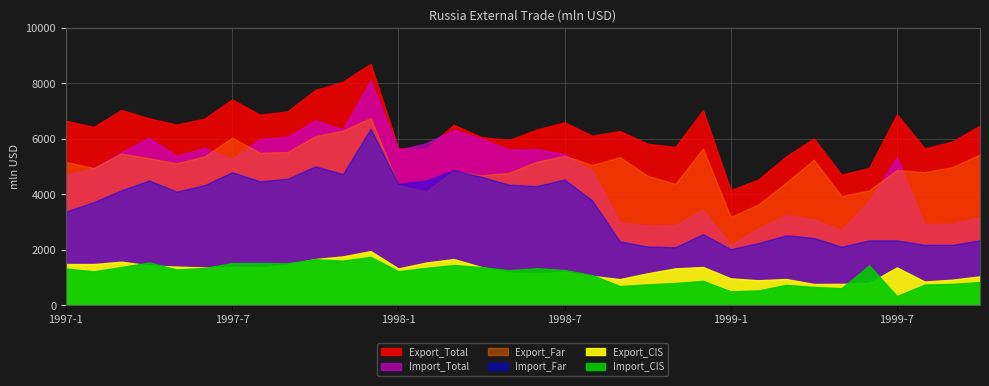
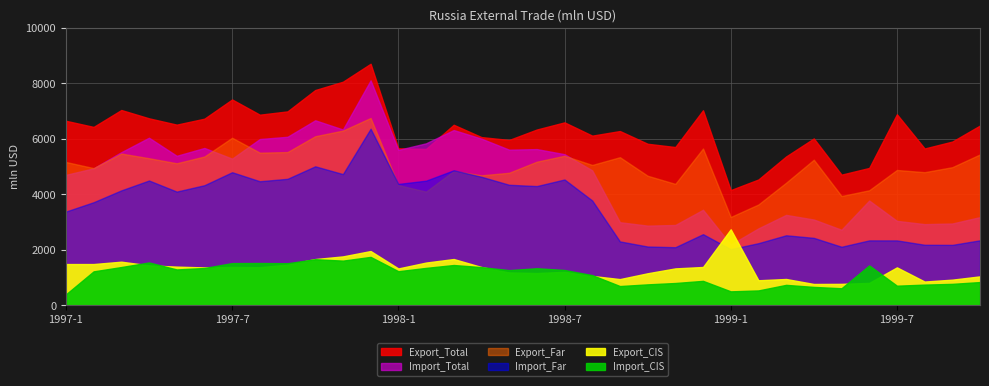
  {
    "Export_Total": {
      "1997-1": 6700,
      "1997-7": 7400,
      "1998-7": 6600,
      "1999-1": 4200,
      "1999-7": 6900
    },
    "Import_Total": {
      "1997-1": 4700,
      "1997-7": 5300,
      "1999-1": 2200,
-     "1999-7": 5300
+     "1999-7": 3000
    },
    "Export_Far": {
      "1997-1": 5200,
      "1997-7": 6000,
      "1999-1": 3200,
      "1999-7": 4900
    },
    "Import_Far": {
      "1997-1": 3400,
      "1997-7": 4800,
      "1998-7": 4500,
      "1999-1": 2000,
      "1999-7": 2300
    },
    "Export_CIS": {
      "1997-1": 1500,
      "1997-7": 1400,
      "1998-1": 1300,
-     "1999-1": 1000,
+     "1999-1": 2700,
      "1999-7": 1400
    },
    "Import_CIS": {
-     "1997-1": 1300,
+     "1997-1": 400,
      "1997-7": 1500,
      "1998-1": 1200,
      "1999-1": 500,
-     "1999-7": 300
+     "1999-7": 700
    }
  }
